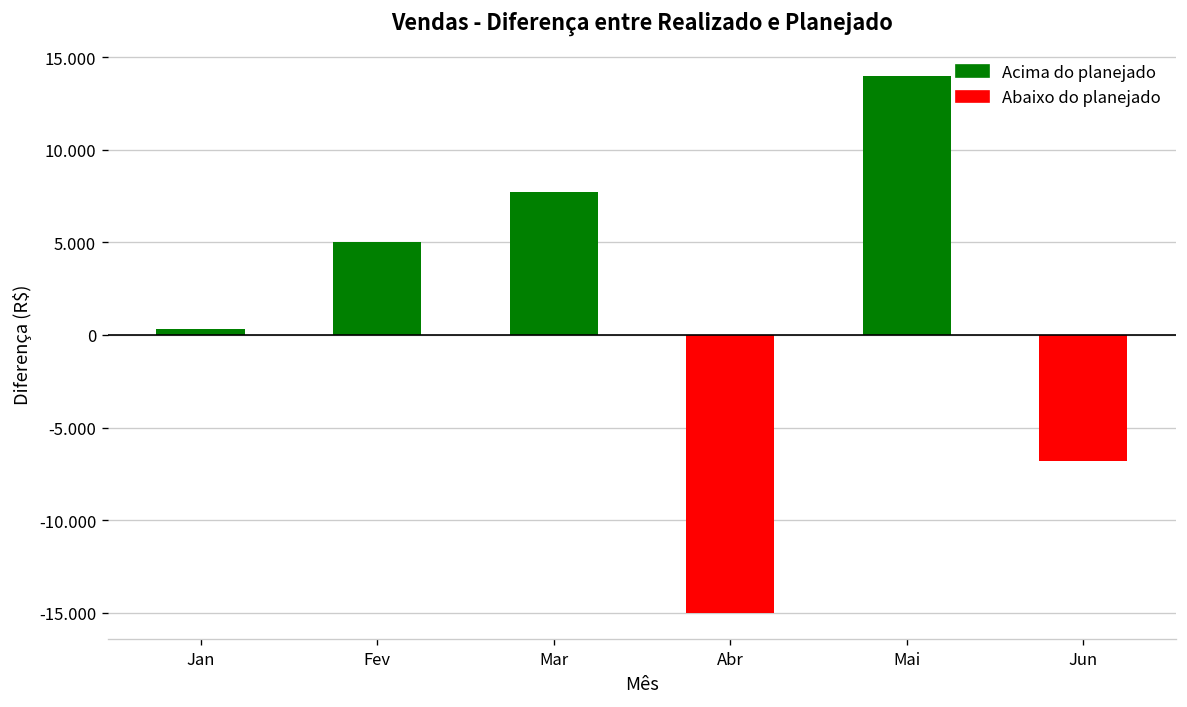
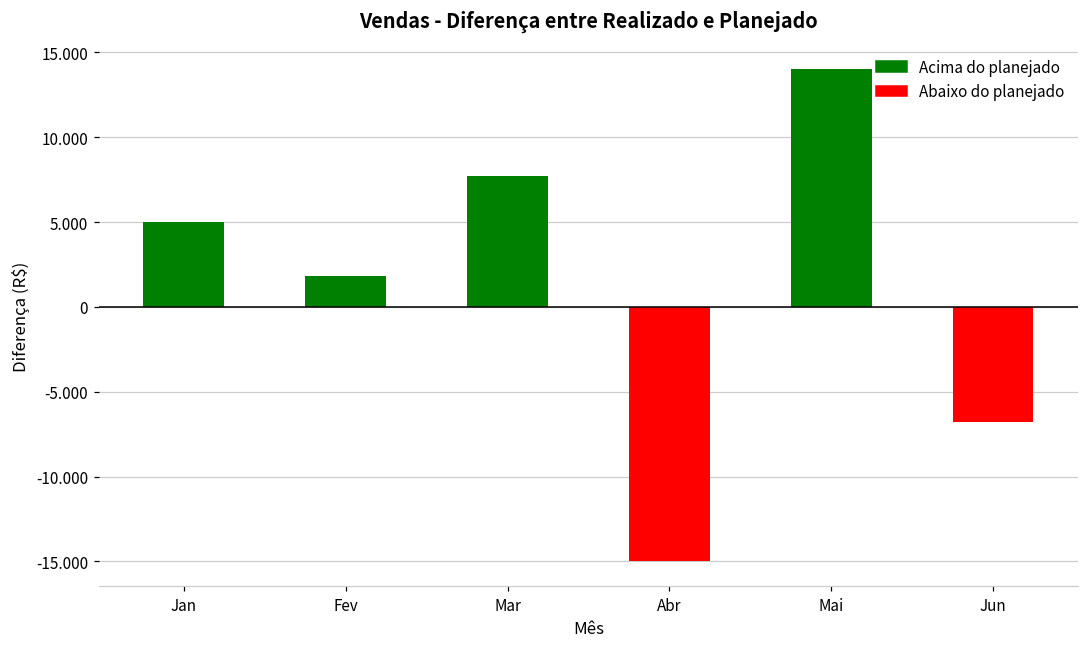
  {
-   "Jan": 0.3,
-   "Fev": 5.0,
+   "Jan": 5.0,
+   "Fev": 1.8,
    "Mar": 7.7,
    "Abr": -15.0,
    "Mai": 14.0,
    "Jun": -6.8
  }
